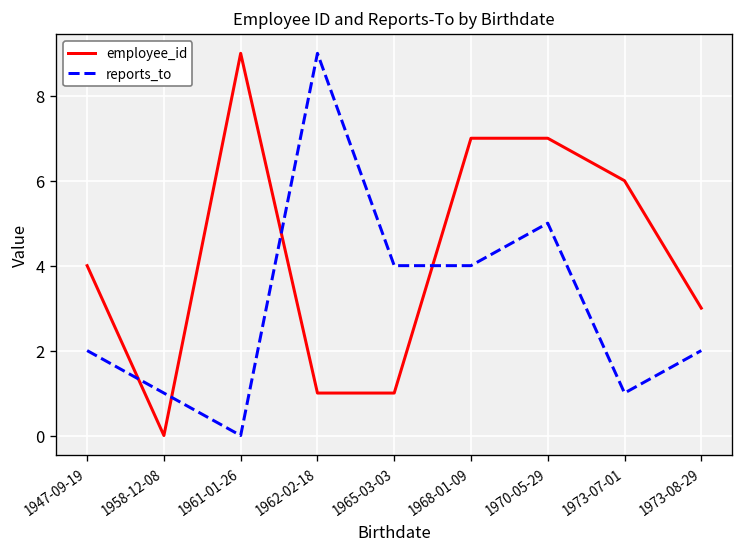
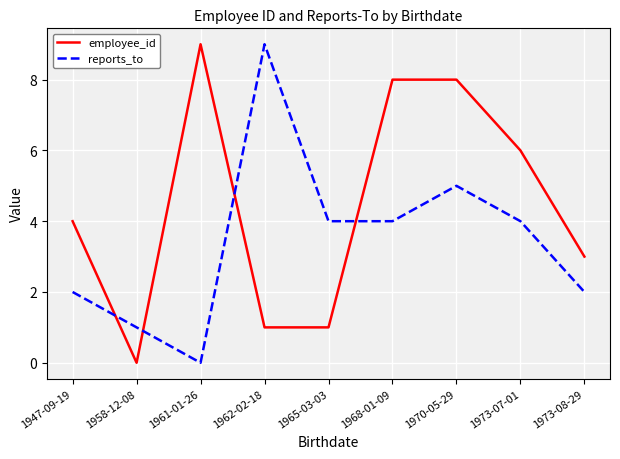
  {
    "employee_id": {
      "1947-09-19": 4,
      "1958-12-08": 0,
      "1961-01-26": 9,
      "1962-02-18": 1,
      "1965-03-03": 1,
-     "1968-01-09": 7,
-     "1970-05-29": 7,
+     "1968-01-09": 8,
+     "1970-05-29": 8,
      "1973-07-01": 6,
      "1973-08-29": 3
    },
    "reports_to": {
      "1947-09-19": 2,
      "1958-12-08": 1,
      "1961-01-26": 0,
      "1962-02-18": 9,
      "1965-03-03": 4,
      "1968-01-09": 4,
      "1970-05-29": 5,
-     "1973-07-01": 1,
+     "1973-07-01": 4,
      "1973-08-29": 2
    }
  }
